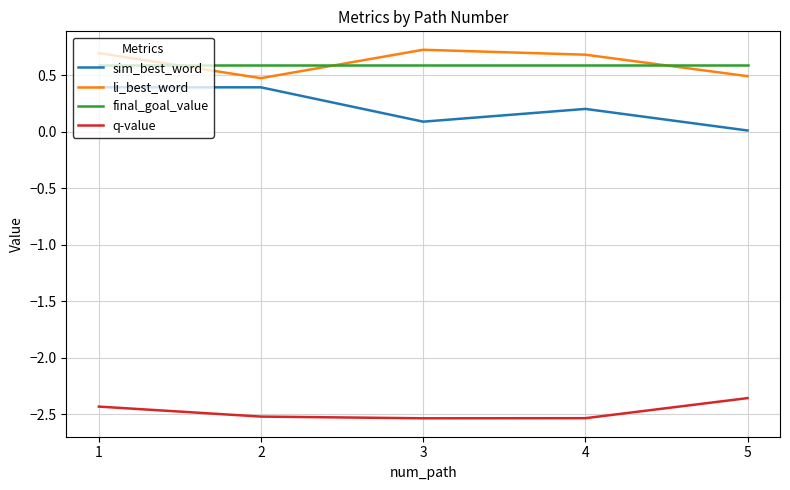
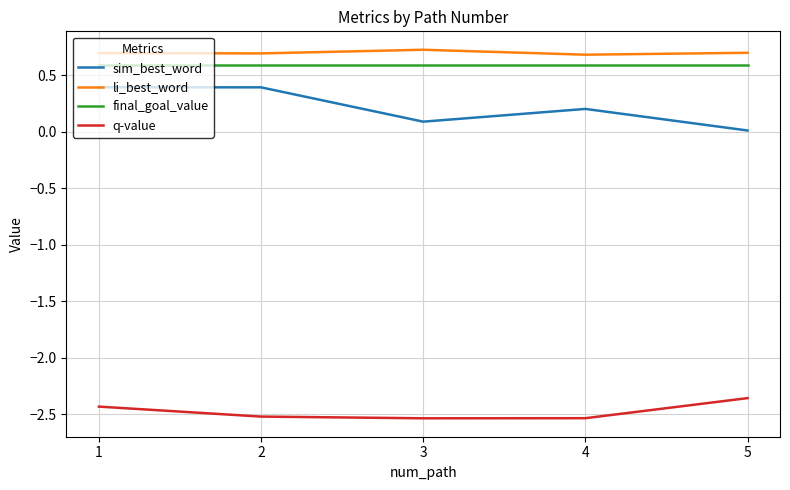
  {
    "sim_best_word": {
      "2": 0.39,
      "3": 0.09,
      "4": 0.20,
      "5": 0.01
    },
    "li_best_word": {
-     "2": 0.47,
+     "2": 0.69,
      "3": 0.72,
      "4": 0.68,
-     "5": 0.49
+     "5": 0.70
    },
    "final_goal_value": {
      "2": 0.59,
      "3": 0.59,
      "4": 0.59,
      "5": 0.59
    },
    "q-value": {
      "1": -2.43,
      "2": -2.52,
      "3": -2.54,
      "4": -2.54,
      "5": -2.36
    }
  }
